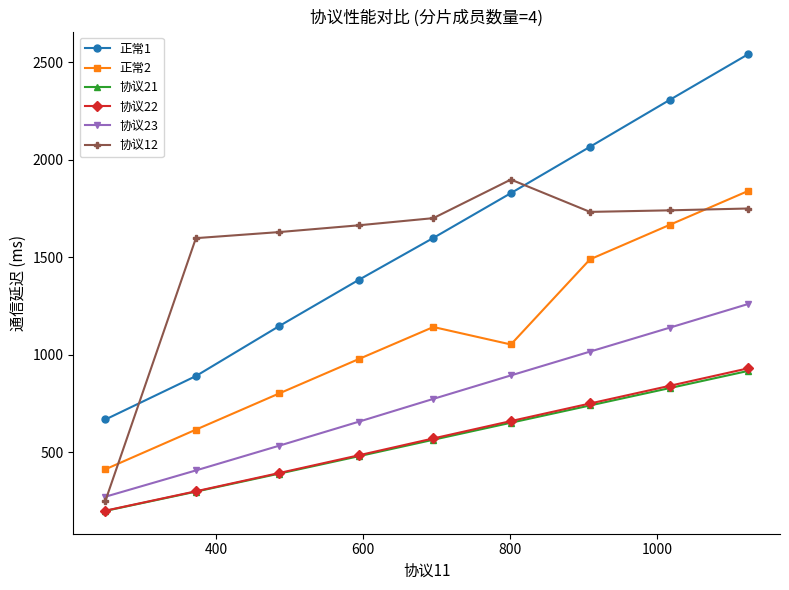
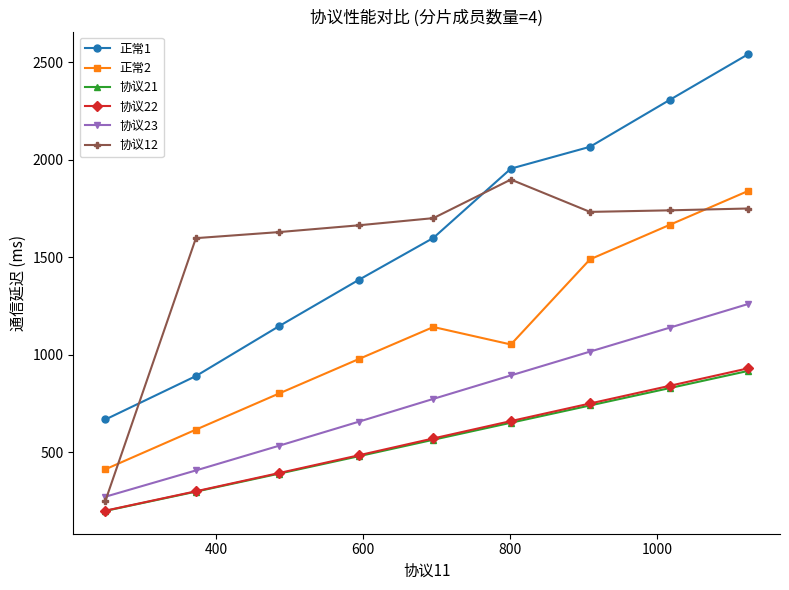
  {
    "正常1": {
-     "800": 1830
+     "800": 1950
    },
    "正常2": {
      "800": 1050
    },
    "协议23": {
      "800": 890
    },
    "协议12": {
      "800": 1900
    }
  }
